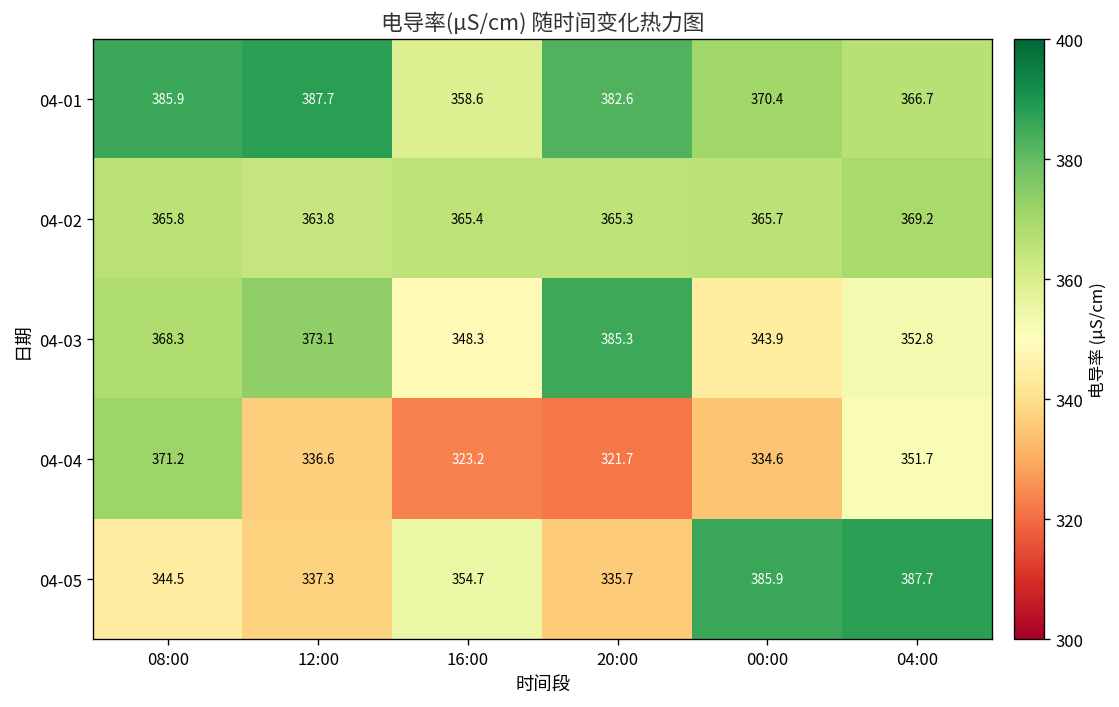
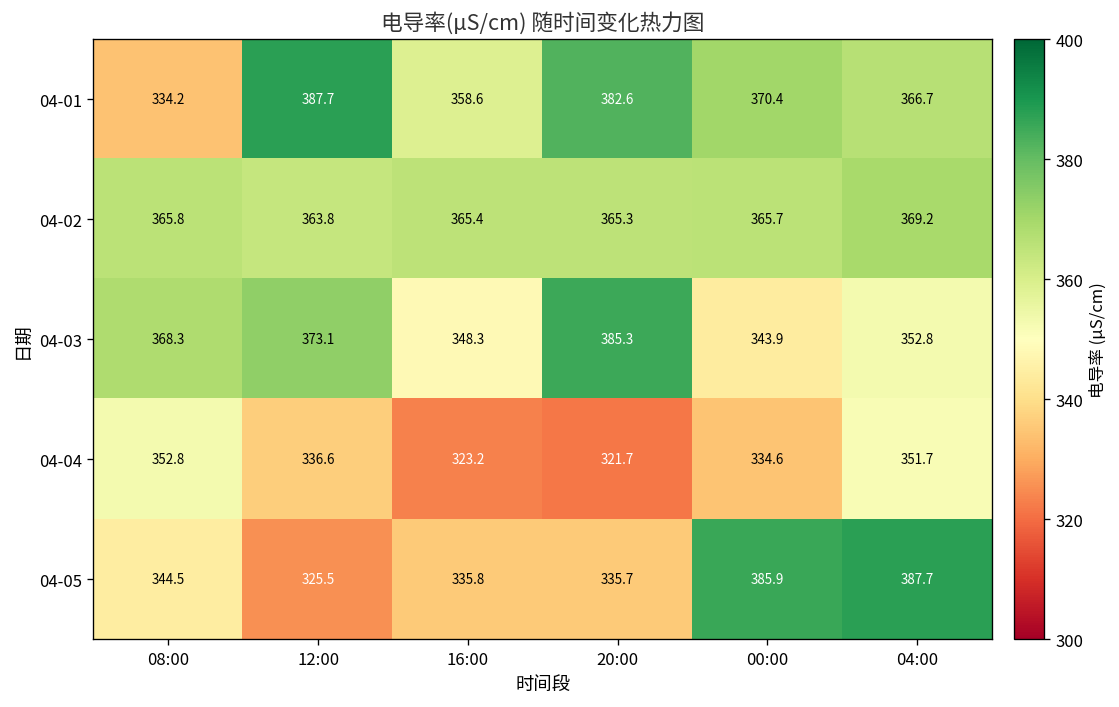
  {
    "04-01": {
-     "08:00": 385.9,
+     "08:00": 334.2,
      "12:00": 387.7,
      "16:00": 358.6,
      "20:00": 382.6,
      "00:00": 370.4,
      "04:00": 366.7
    },
    "04-02": {
      "08:00": 365.8,
      "12:00": 363.8,
      "16:00": 365.4,
      "20:00": 365.3,
      "00:00": 365.7,
      "04:00": 369.2
    },
    "04-03": {
      "08:00": 368.3,
      "12:00": 373.1,
      "16:00": 348.3,
      "20:00": 385.3,
      "00:00": 343.9,
      "04:00": 352.8
    },
    "04-04": {
-     "08:00": 371.2,
+     "08:00": 352.8,
      "12:00": 336.6,
      "16:00": 323.2,
      "20:00": 321.7,
      "00:00": 334.6,
      "04:00": 351.7
    },
    "04-05": {
      "08:00": 344.5,
-     "12:00": 337.3,
-     "16:00": 354.7,
+     "12:00": 325.5,
+     "16:00": 335.8,
      "20:00": 335.7,
      "00:00": 385.9,
      "04:00": 387.7
    }
  }
